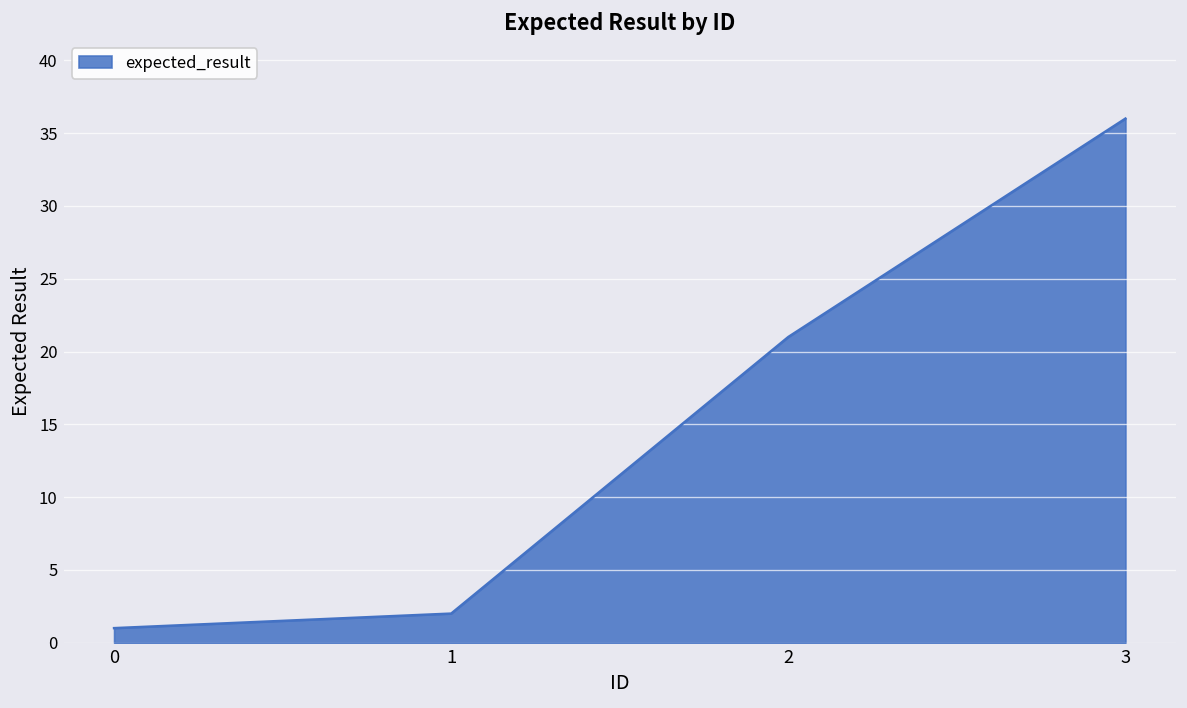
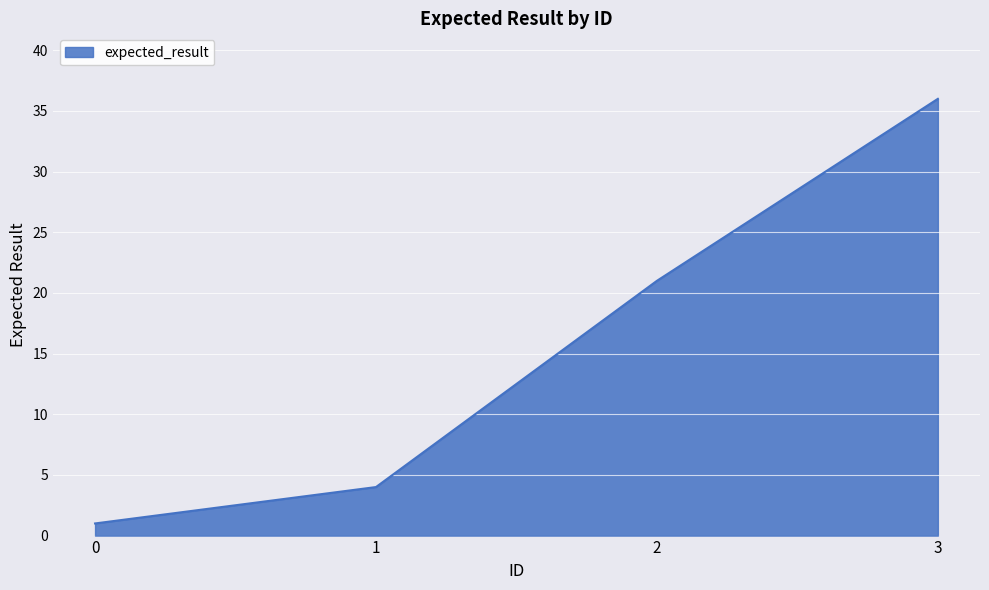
  {
    "0": 1,
-   "1": 2,
+   "1": 4,
    "2": 21,
    "3": 36
  }
